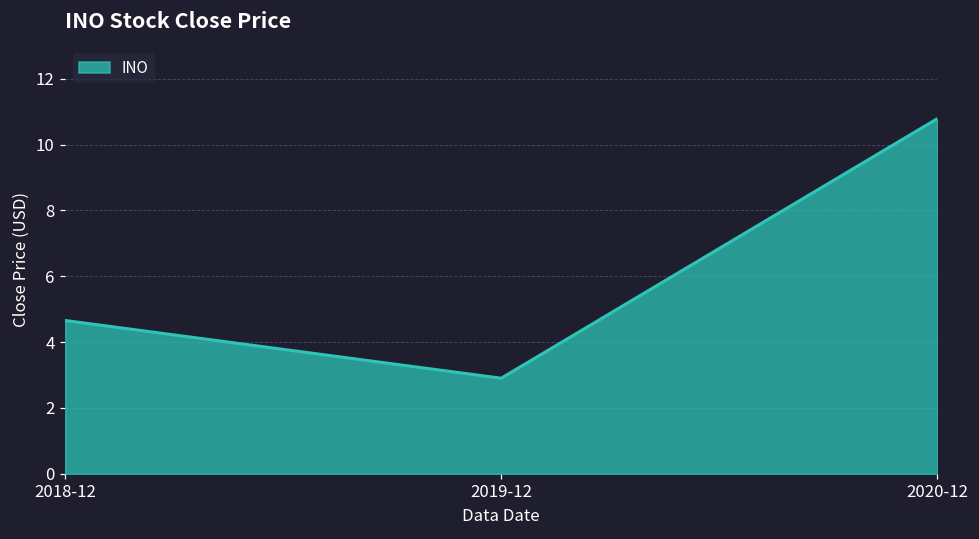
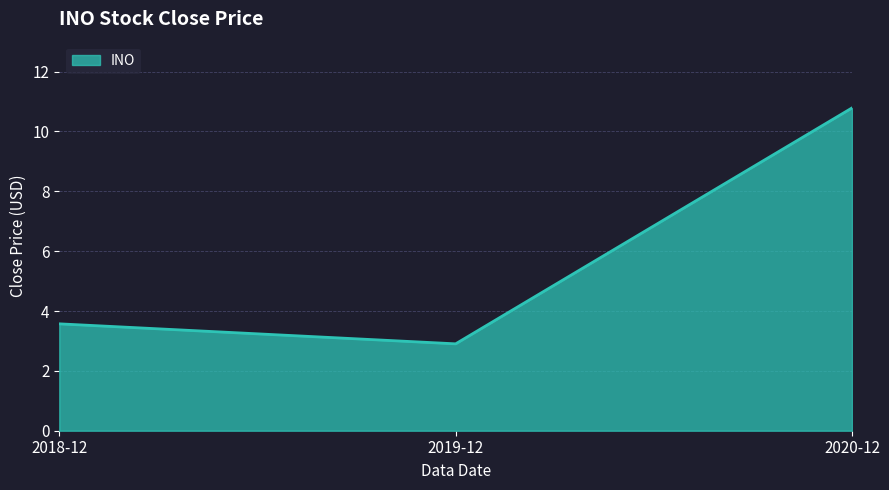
  {
-   "2018-12": 4.7,
+   "2018-12": 3.6,
    "2019-12": 2.9,
    "2020-12": 10.8
  }
